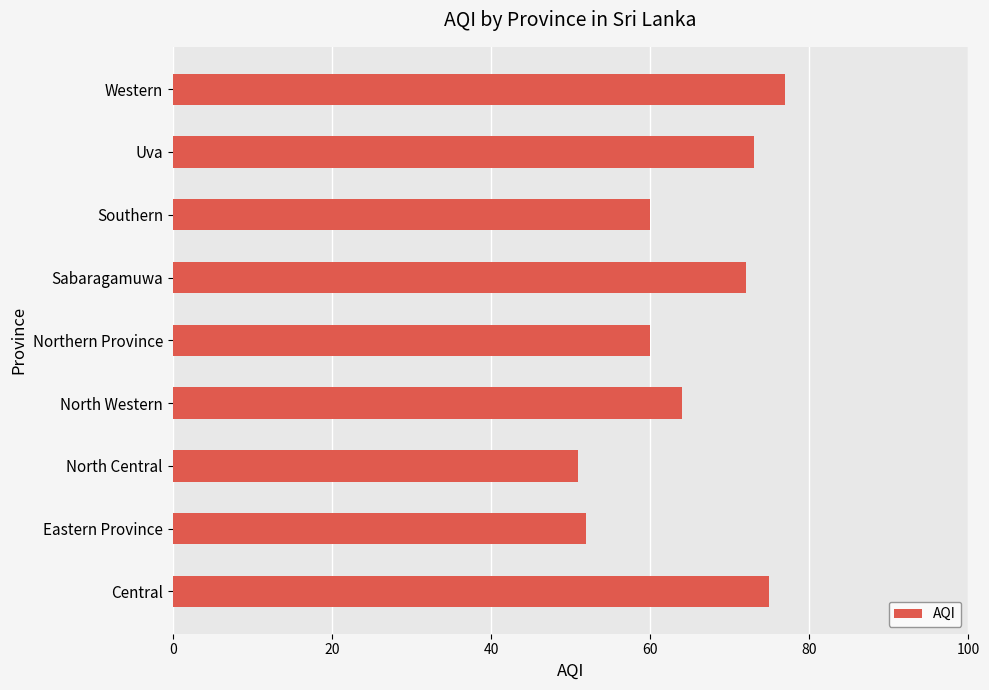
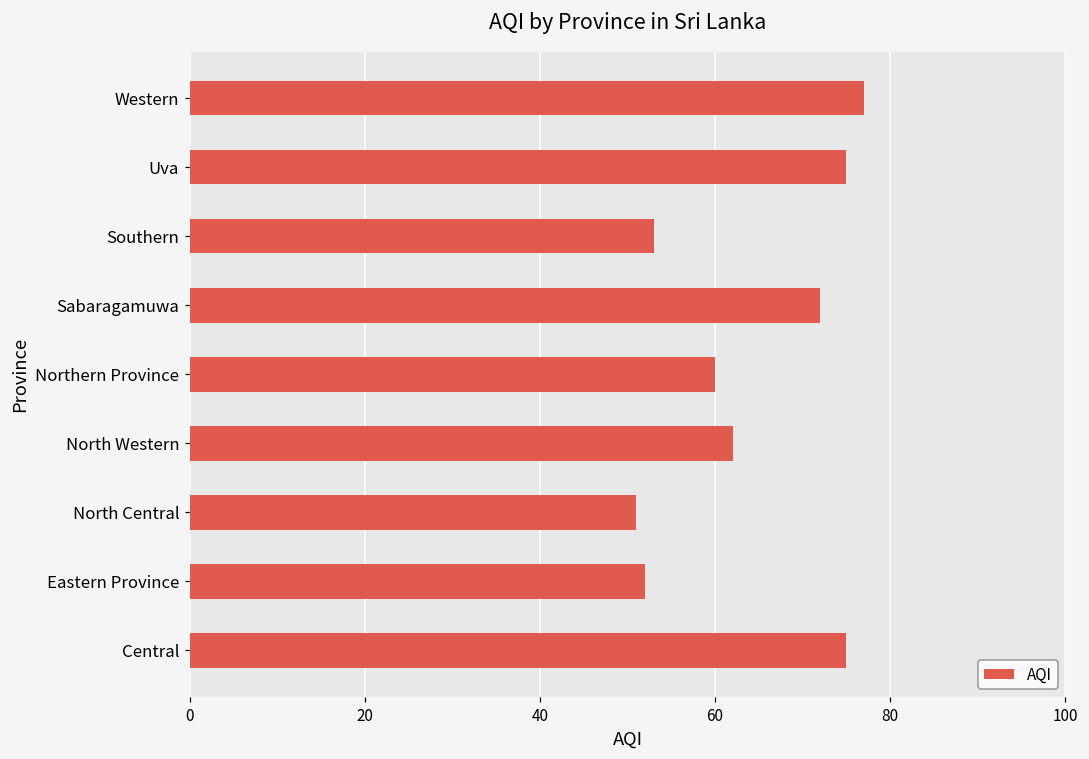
  {
    "Western": 77,
-   "Uva": 73,
-   "Southern": 60,
+   "Uva": 75,
+   "Southern": 53,
    "Sabaragamuwa": 72,
    "Northern Province": 60,
-   "North Western": 64,
+   "North Western": 62,
    "North Central": 51,
    "Eastern Province": 52,
    "Central": 75
  }
